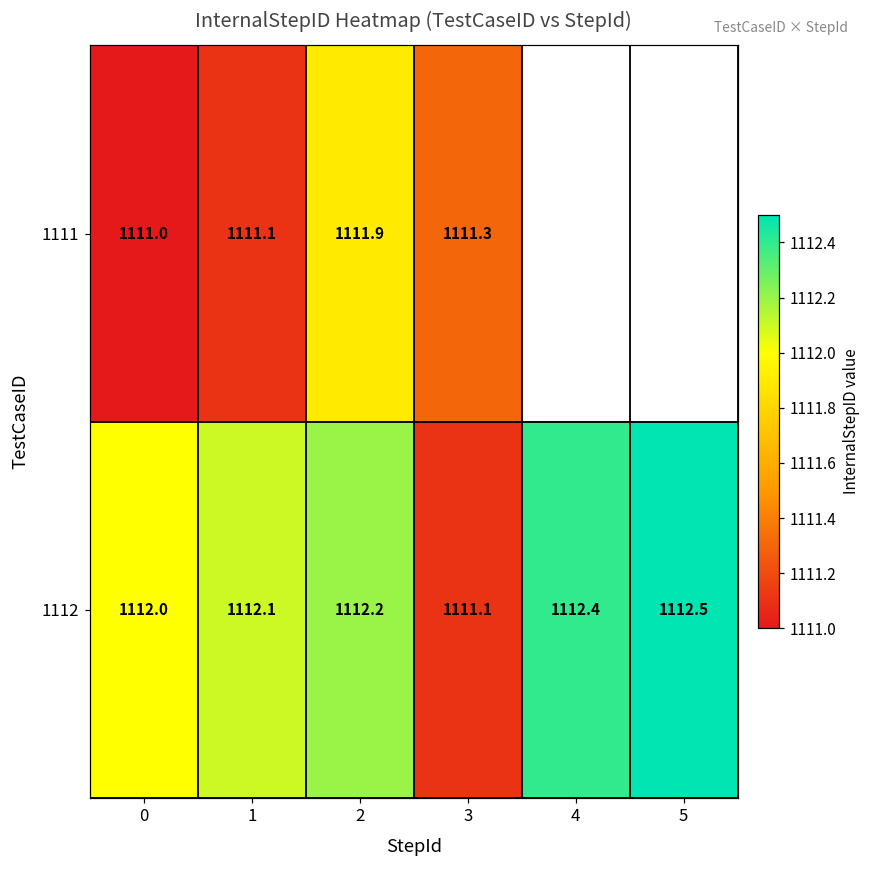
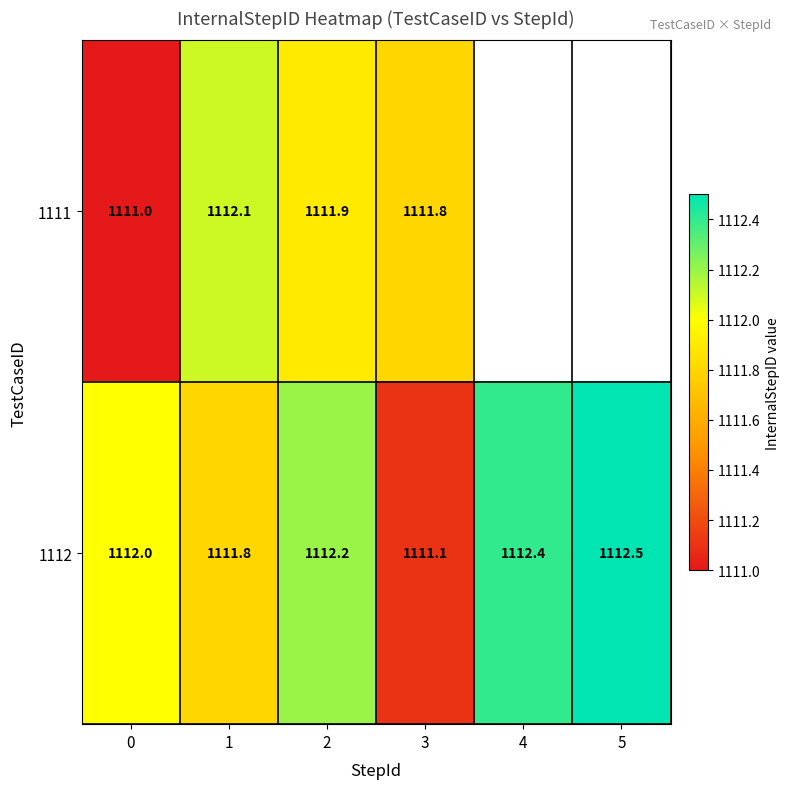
  {
    "1111": {
      "0": 1111.0,
-     "1": 1111.1,
+     "1": 1112.1,
      "2": 1111.9,
-     "3": 1111.3
+     "3": 1111.8
    },
    "1112": {
      "0": 1112.0,
-     "1": 1112.1,
+     "1": 1111.8,
      "2": 1112.2,
      "3": 1111.1,
      "4": 1112.4,
      "5": 1112.5
    }
  }
